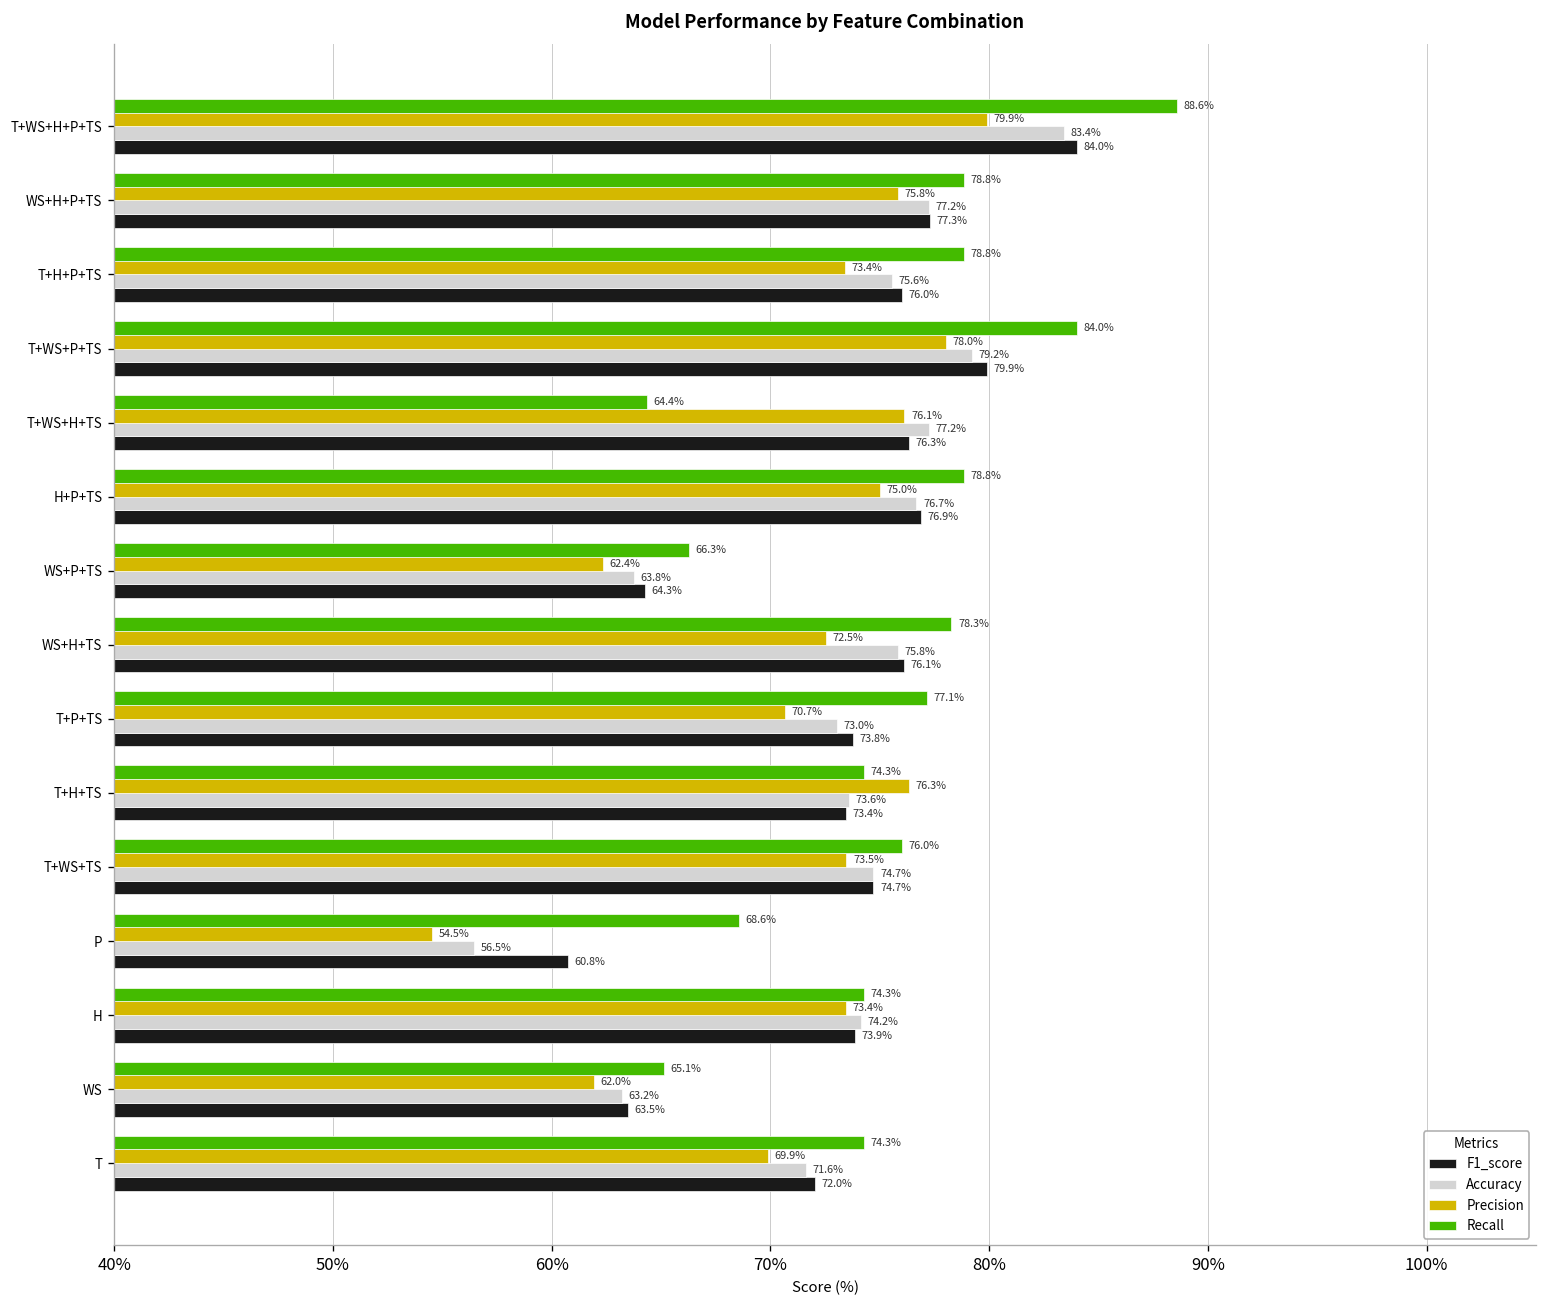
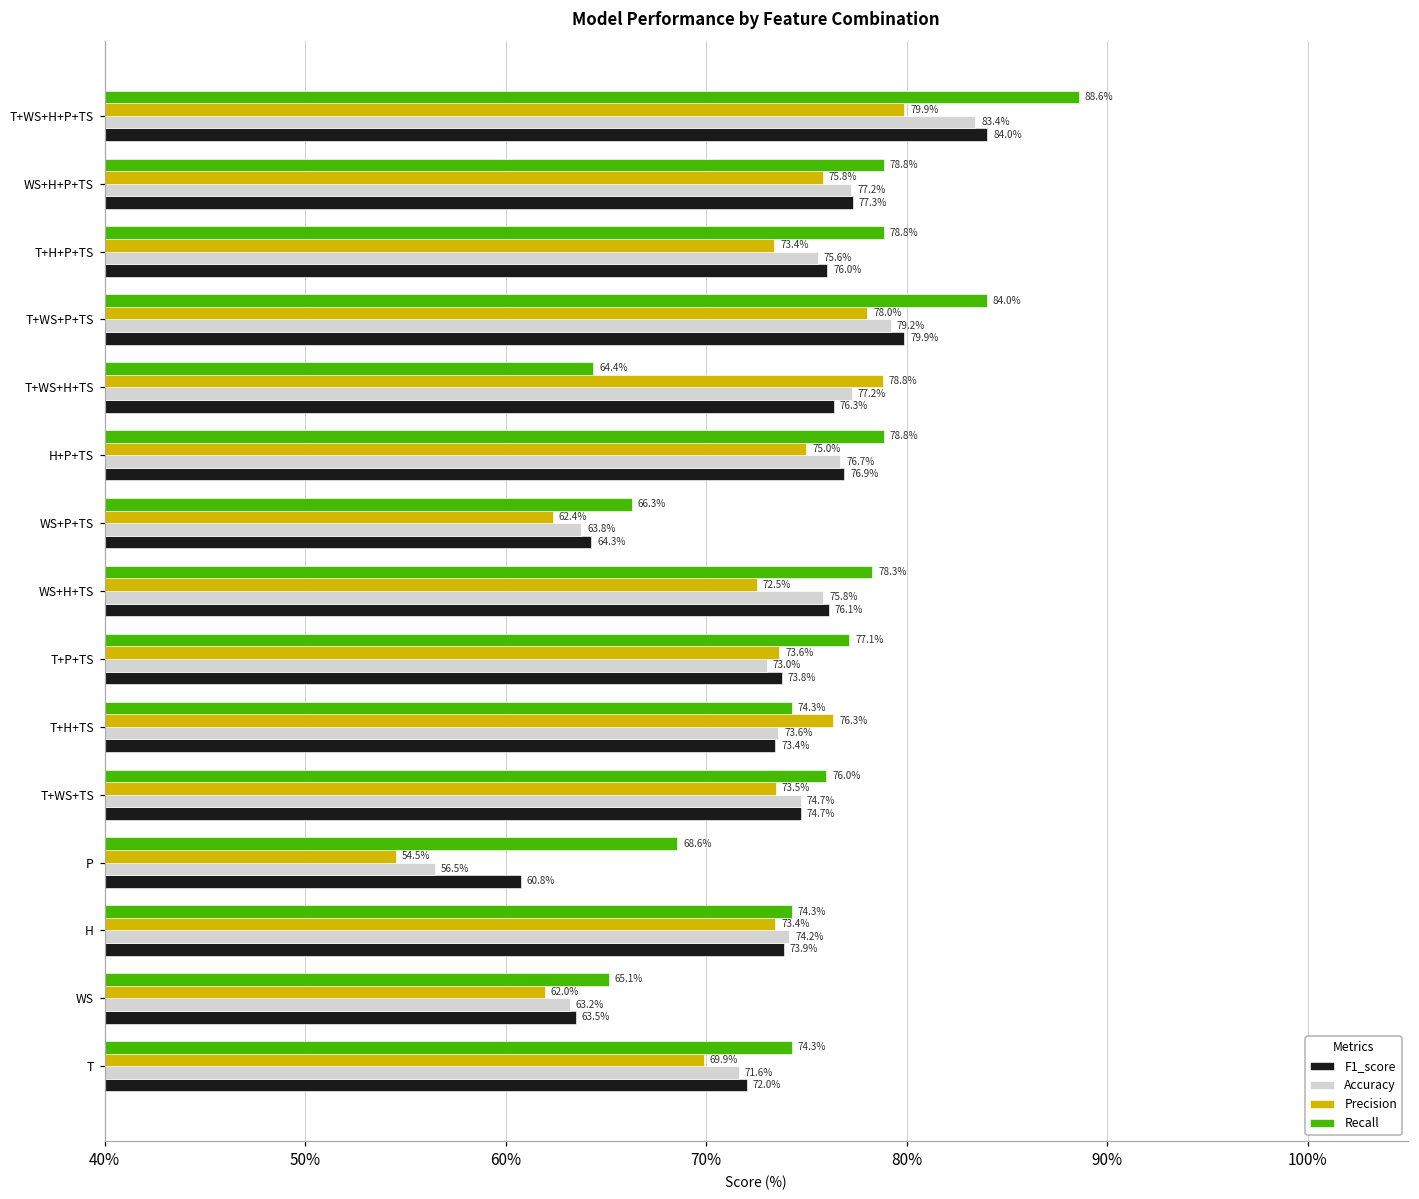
  {
    "F1_score": {
      "T+WS+H+P+TS": "84.0%",
      "WS+H+P+TS": "77.3%",
      "T+H+P+TS": "76.0%",
      "T+WS+P+TS": "79.9%",
      "T+WS+H+TS": "76.3%",
      "H+P+TS": "76.9%",
      "WS+P+TS": "64.3%",
      "WS+H+TS": "76.1%",
      "T+P+TS": "73.8%",
      "T+H+TS": "73.4%",
      "T+WS+TS": "74.7%",
      "P": "60.8%",
      "H": "73.9%",
      "WS": "63.5%",
      "T": "72.0%"
    },
    "Accuracy": {
      "T+WS+H+P+TS": "83.4%",
      "WS+H+P+TS": "77.2%",
      "T+H+P+TS": "75.6%",
      "T+WS+P+TS": "79.2%",
      "T+WS+H+TS": "77.2%",
      "H+P+TS": "76.7%",
      "WS+P+TS": "63.8%",
      "WS+H+TS": "75.8%",
      "T+P+TS": "73.0%",
      "T+H+TS": "73.6%",
      "T+WS+TS": "74.7%",
      "P": "56.5%",
      "H": "74.2%",
      "WS": "63.2%",
      "T": "71.6%"
    },
    "Precision": {
      "T+WS+H+P+TS": "79.9%",
      "WS+H+P+TS": "75.8%",
      "T+H+P+TS": "73.4%",
      "T+WS+P+TS": "78.0%",
-     "T+WS+H+TS": "76.1%",
+     "T+WS+H+TS": "78.8%",
      "H+P+TS": "75.0%",
      "WS+P+TS": "62.4%",
      "WS+H+TS": "72.5%",
-     "T+P+TS": "70.7%",
+     "T+P+TS": "73.6%",
      "T+H+TS": "76.3%",
      "T+WS+TS": "73.5%",
      "P": "54.5%",
      "H": "73.4%",
      "WS": "62.0%",
      "T": "69.9%"
    },
    "Recall": {
      "T+WS+H+P+TS": "88.6%",
      "WS+H+P+TS": "78.8%",
      "T+H+P+TS": "78.8%",
      "T+WS+P+TS": "84.0%",
      "T+WS+H+TS": "64.4%",
      "H+P+TS": "78.8%",
      "WS+P+TS": "66.3%",
      "WS+H+TS": "78.3%",
      "T+P+TS": "77.1%",
      "T+H+TS": "74.3%",
      "T+WS+TS": "76.0%",
      "P": "68.6%",
      "H": "74.3%",
      "WS": "65.1%",
      "T": "74.3%"
    }
  }
